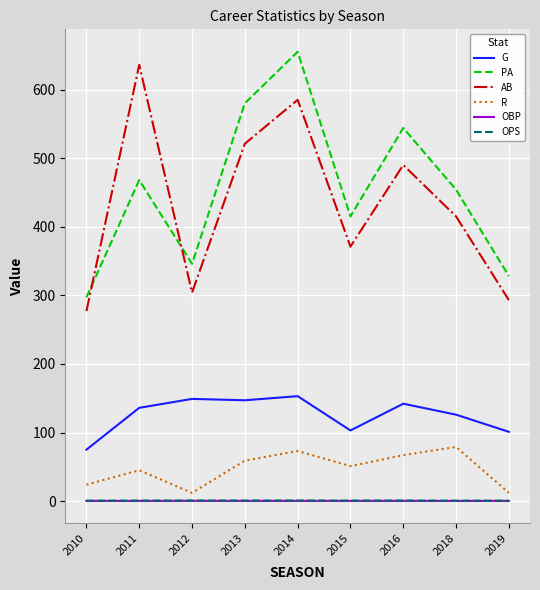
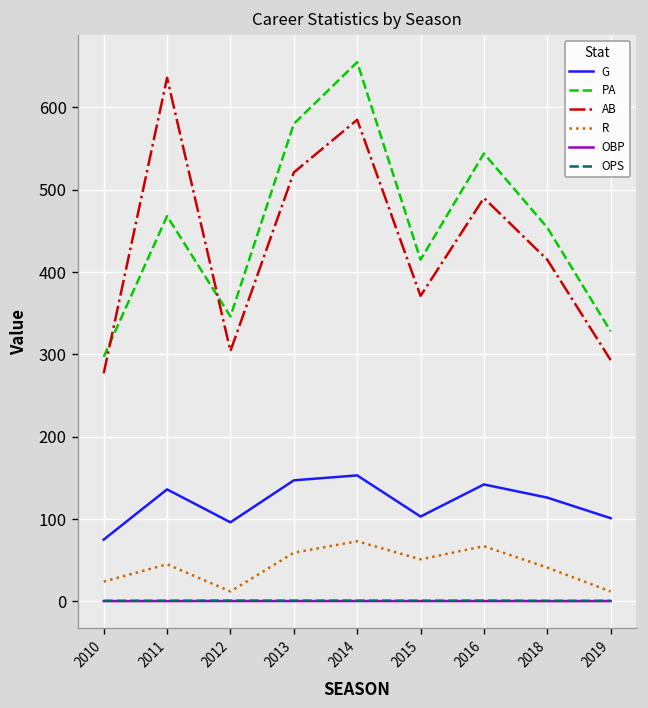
  {
    "G": {
      "2010": 80,
      "2011": 140,
-     "2012": 150,
+     "2012": 100,
      "2013": 150,
      "2014": 150,
      "2015": 100,
      "2016": 140,
      "2018": 130,
      "2019": 100
    },
    "PA": {
      "2010": 300,
      "2011": 470,
      "2012": 350,
      "2013": 580,
      "2014": 660,
      "2015": 420,
      "2016": 540,
      "2018": 450,
      "2019": 330
    },
    "AB": {
      "2010": 280,
      "2011": 640,
      "2012": 300,
      "2013": 520,
      "2014": 590,
      "2015": 370,
      "2016": 490,
      "2018": 420,
      "2019": 290
    },
    "R": {
      "2010": 20,
      "2011": 50,
      "2012": 10,
      "2013": 60,
      "2014": 70,
      "2015": 50,
      "2016": 70,
-     "2018": 80,
+     "2018": 40,
      "2019": 10
    }
  }
